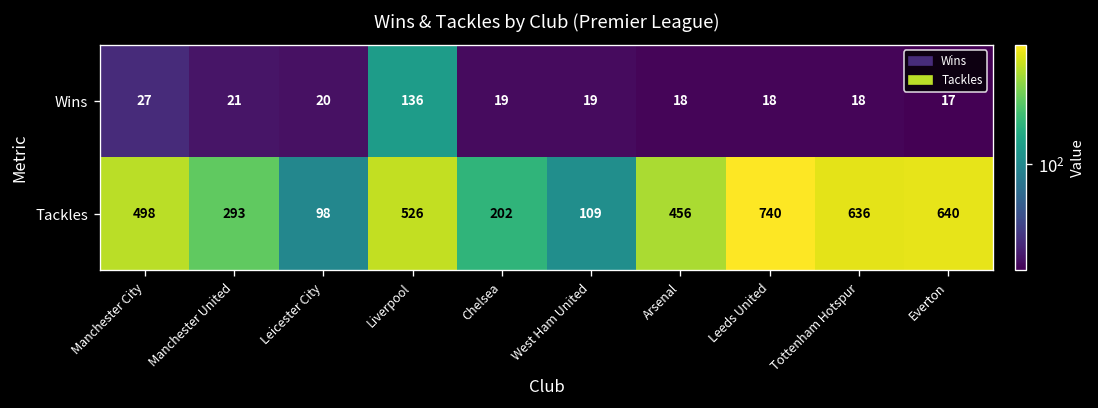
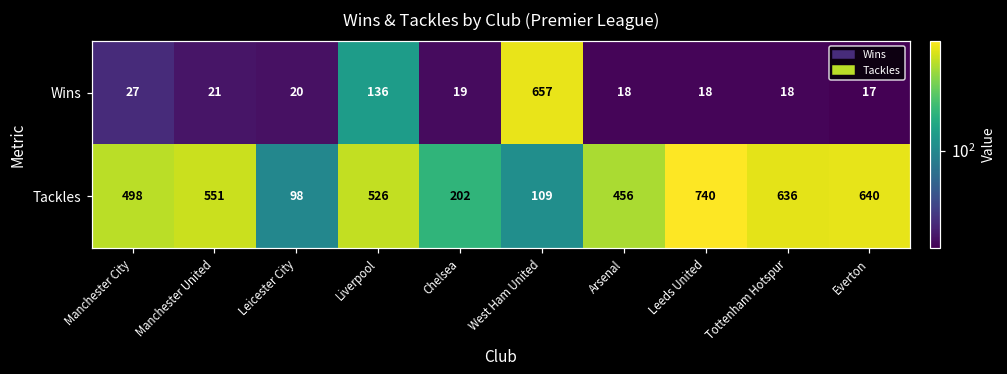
  {
    "Wins": {
      "Manchester City": 27,
      "Manchester United": 21,
      "Leicester City": 20,
      "Liverpool": 136,
      "Chelsea": 19,
-     "West Ham United": 19,
+     "West Ham United": 657,
      "Arsenal": 18,
      "Leeds United": 18,
      "Tottenham Hotspur": 18,
      "Everton": 17
    },
    "Tackles": {
      "Manchester City": 498,
-     "Manchester United": 293,
+     "Manchester United": 551,
      "Leicester City": 98,
      "Liverpool": 526,
      "Chelsea": 202,
      "West Ham United": 109,
      "Arsenal": 456,
      "Leeds United": 740,
      "Tottenham Hotspur": 636,
      "Everton": 640
    }
  }
